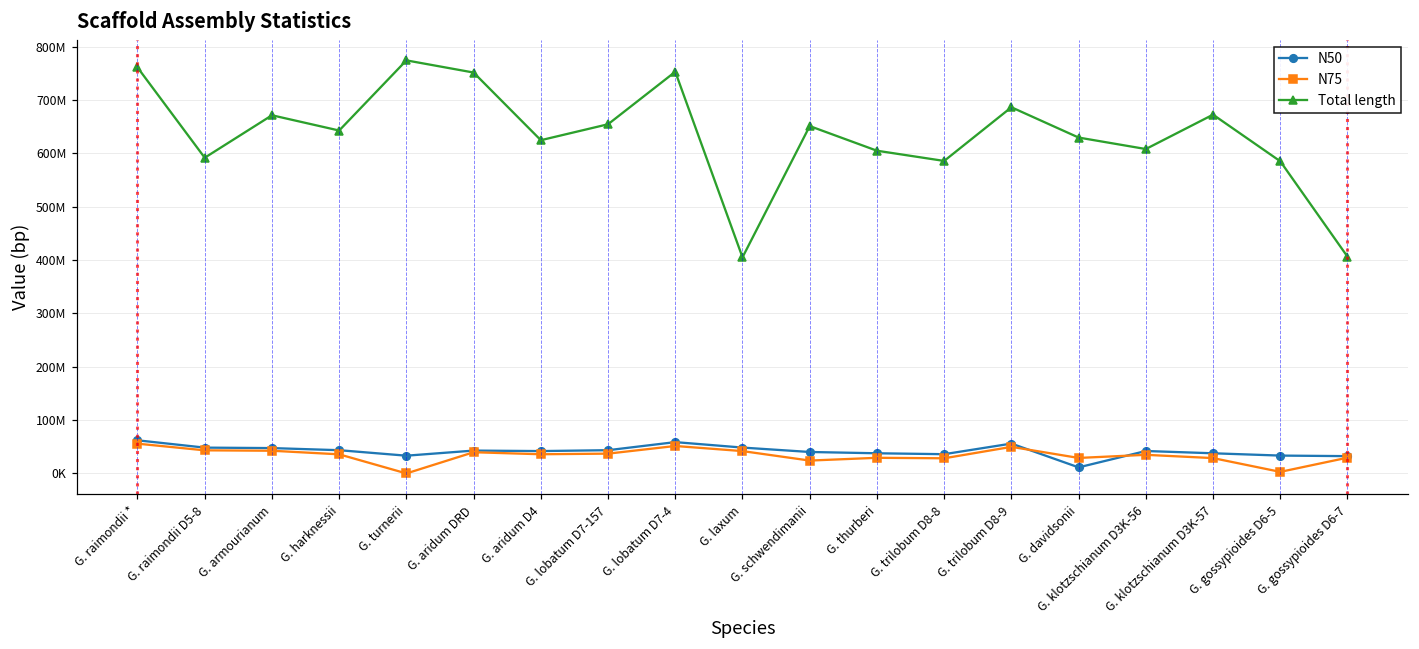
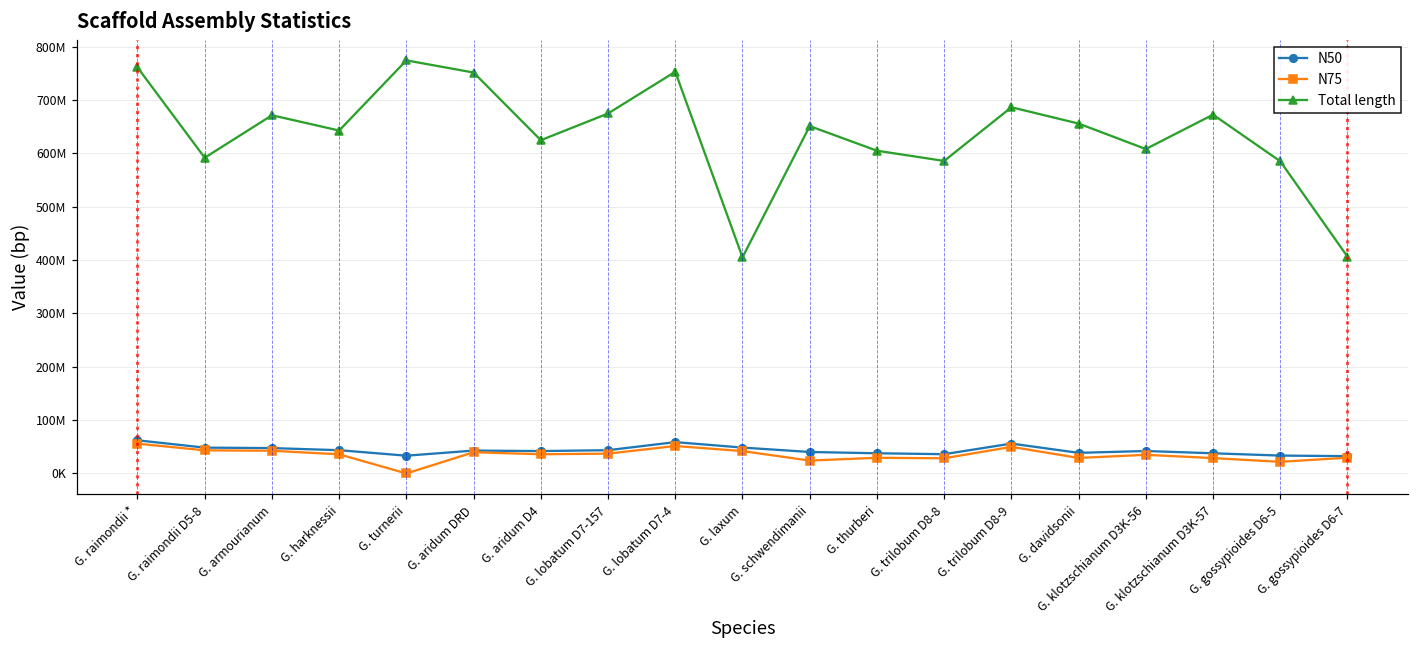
  {
    "N50": {
      "G. raimondii *": 60000000,
      "G. harknessii": 40000000,
      "G. turnerii": 30000000,
      "G. aridum D4": 40000000,
      "G. lobatum D7-157": 40000000,
      "G. lobatum D7-4": 60000000,
      "G. laxum": 50000000,
      "G. schwendimanii": 40000000,
      "G. thurberi": 40000000,
      "G. trilobum D8-8": 40000000,
      "G. trilobum D8-9": 60000000,
-     "G. davidsonii": 10000000,
+     "G. davidsonii": 40000000,
      "G. klotzschianum D3K-56": 40000000,
      "G. klotzschianum D3K-57": 40000000,
      "G. gossypioides D6-5": 30000000
    },
    "N75": {
      "G. raimondii *": 60000000,
      "G. harknessii": 40000000,
      "G. turnerii": 0,
      "G. aridum D4": 40000000,
      "G. lobatum D7-157": 40000000,
      "G. lobatum D7-4": 50000000,
      "G. laxum": 40000000,
      "G. schwendimanii": 20000000,
      "G. thurberi": 30000000,
      "G. trilobum D8-8": 30000000,
      "G. trilobum D8-9": 50000000,
      "G. davidsonii": 30000000,
      "G. klotzschianum D3K-56": 30000000,
      "G. klotzschianum D3K-57": 30000000,
-     "G. gossypioides D6-5": 0
+     "G. gossypioides D6-5": 20000000
    },
    "Total length": {
      "G. raimondii *": 760000000,
      "G. raimondii D5-8": 590000000,
      "G. armourianum": 670000000,
      "G. harknessii": 640000000,
      "G. turnerii": 770000000,
      "G. aridum DRD": 750000000,
      "G. aridum D4": 620000000,
-     "G. lobatum D7-157": 650000000,
+     "G. lobatum D7-157": 680000000,
      "G. lobatum D7-4": 750000000,
      "G. laxum": 410000000,
      "G. schwendimanii": 650000000,
      "G. thurberi": 610000000,
      "G. trilobum D8-8": 590000000,
      "G. trilobum D8-9": 690000000,
-     "G. davidsonii": 630000000,
+     "G. davidsonii": 660000000,
      "G. klotzschianum D3K-56": 610000000,
      "G. klotzschianum D3K-57": 670000000,
      "G. gossypioides D6-5": 590000000,
      "G. gossypioides D6-7": 410000000
    }
  }
